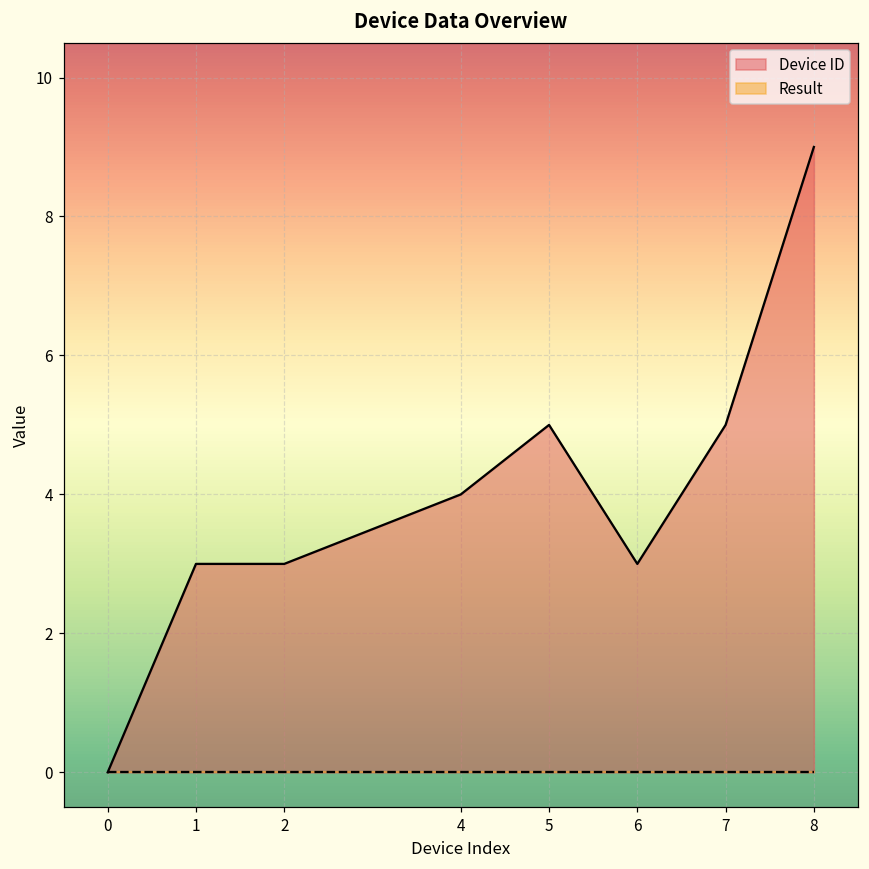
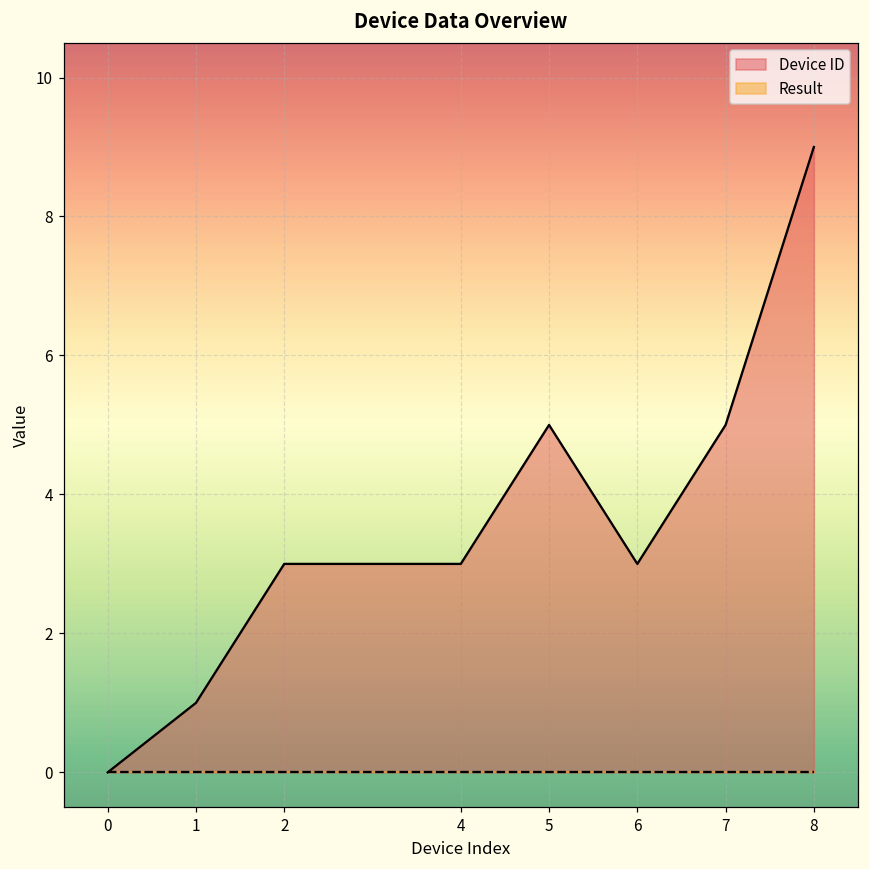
  {
    "Device ID": {
-     "1": 3,
+     "1": 1,
      "2": 3,
-     "4": 4,
+     "4": 3,
      "5": 5,
      "6": 3,
      "7": 5,
      "8": 9
    },
    "Result": {
      "1": 0,
      "2": 0,
      "4": 0,
      "5": 0,
      "6": 0,
      "7": 0,
      "8": 0
    }
  }
